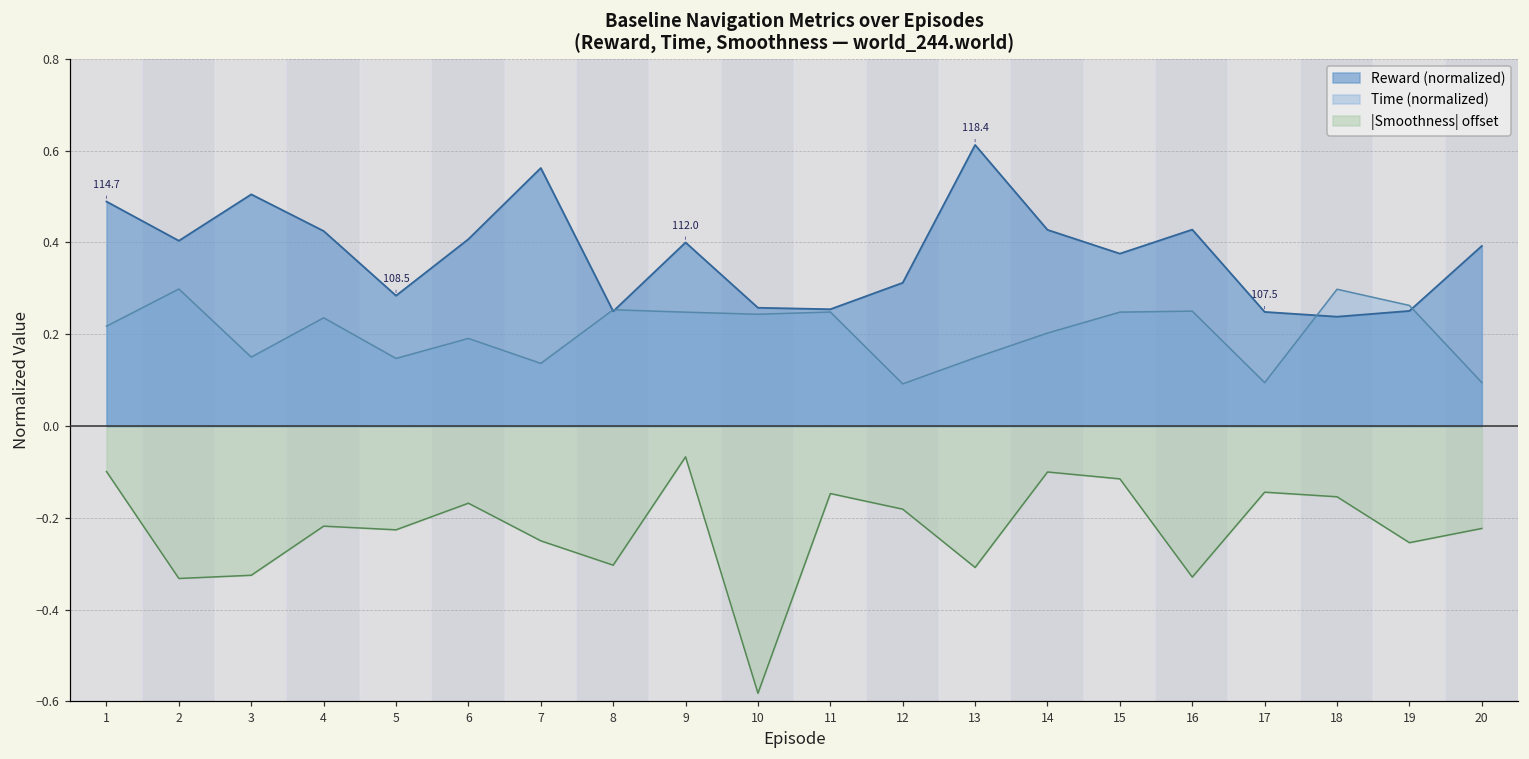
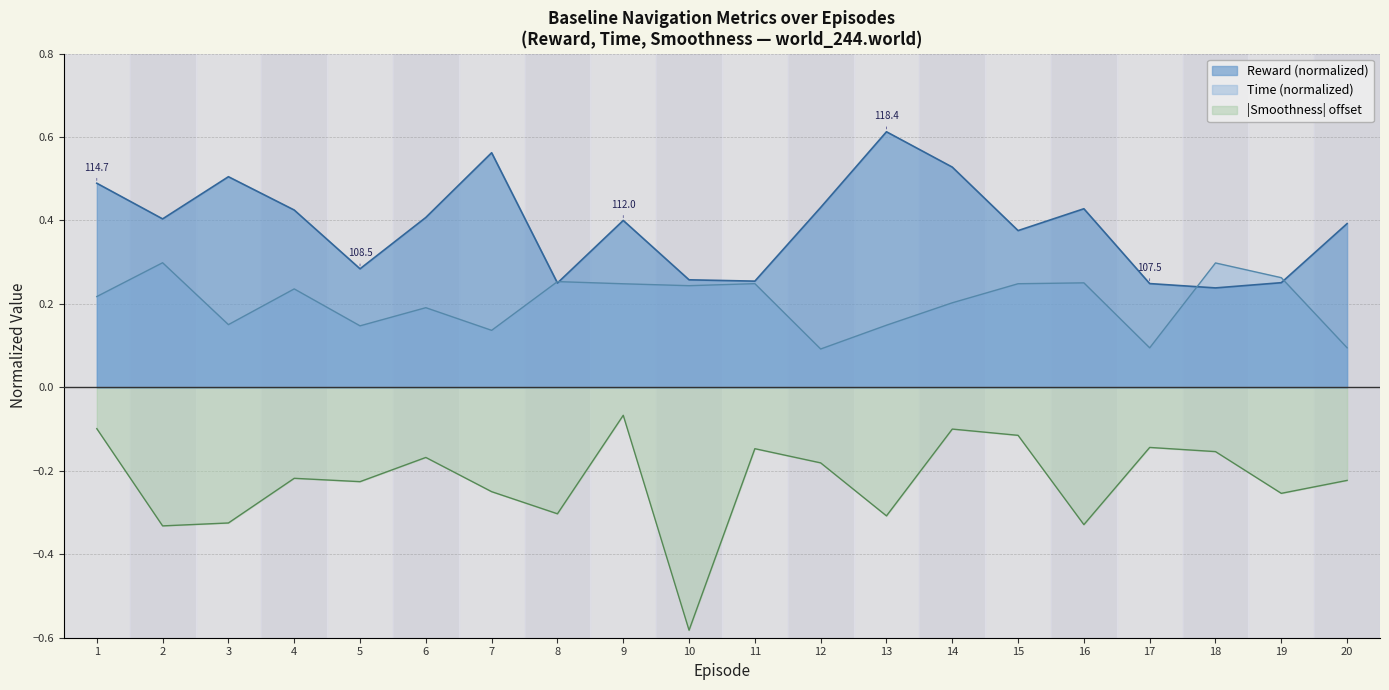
  {
    "Reward (normalized)": {
      "2": 0.40,
      "3": 0.50,
      "4": 0.42,
      "6": 0.41,
      "7": 0.56,
      "10": 0.26,
-     "12": 0.31,
-     "14": 0.43,
+     "12": 0.43,
+     "14": 0.53,
      "15": 0.38,
      "16": 0.43,
      "18": 0.24,
      "19": 0.25,
      "20": 0.39
    }
  }
